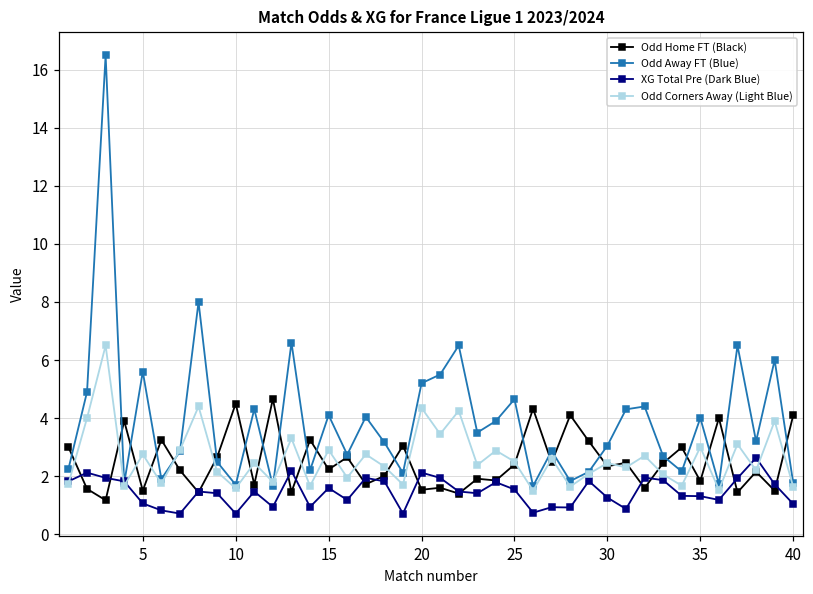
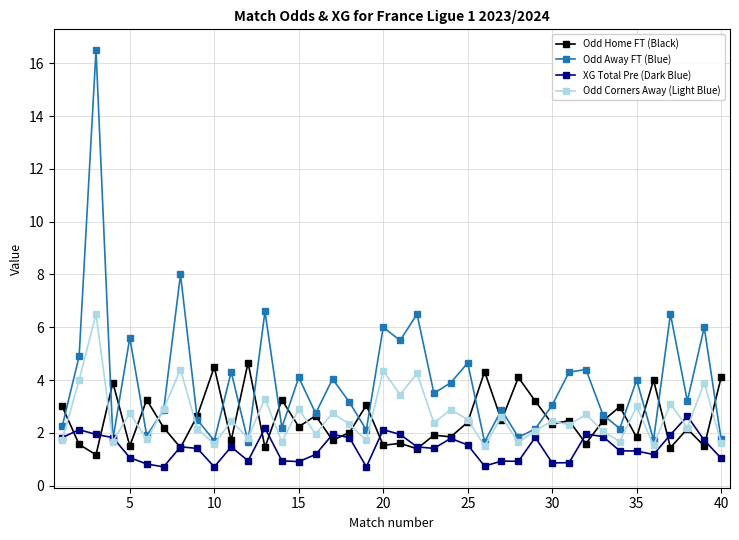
  {
    "Odd Home FT (Black)": {
      "5": 1.5,
      "10": 4.5,
      "15": 2.2,
      "20": 1.5,
      "25": 2.4,
      "30": 2.3,
      "35": 1.8,
      "40": 4.1
    },
    "Odd Away FT (Blue)": {
      "5": 5.6,
      "10": 1.7,
      "15": 4.1,
-     "20": 5.2,
+     "20": 6.0,
      "25": 4.7,
      "30": 3.1,
      "35": 4.0,
      "40": 1.8
    },
    "XG Total Pre (Dark Blue)": {
      "5": 1.1,
      "10": 0.7,
-     "15": 1.6,
+     "15": 0.9,
      "20": 2.1,
      "25": 1.5,
-     "30": 1.3,
+     "30": 0.9,
      "35": 1.3,
      "40": 1.0
    },
    "Odd Corners Away (Light Blue)": {
      "5": 2.8,
      "10": 1.6,
      "15": 2.9,
      "20": 4.4,
      "25": 2.5,
      "30": 2.5,
      "35": 3.0,
      "40": 1.6
    }
  }
